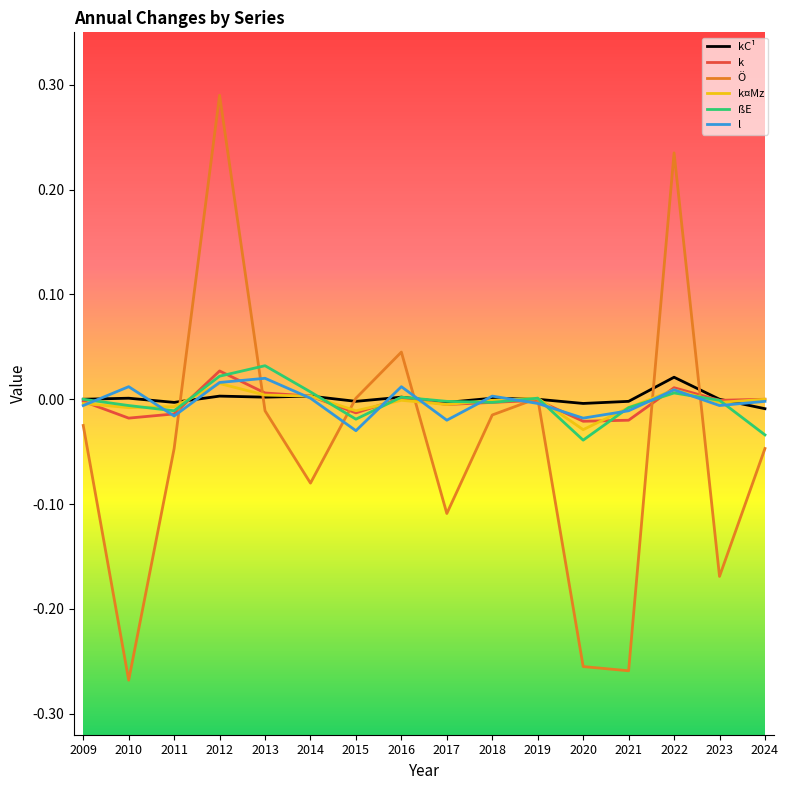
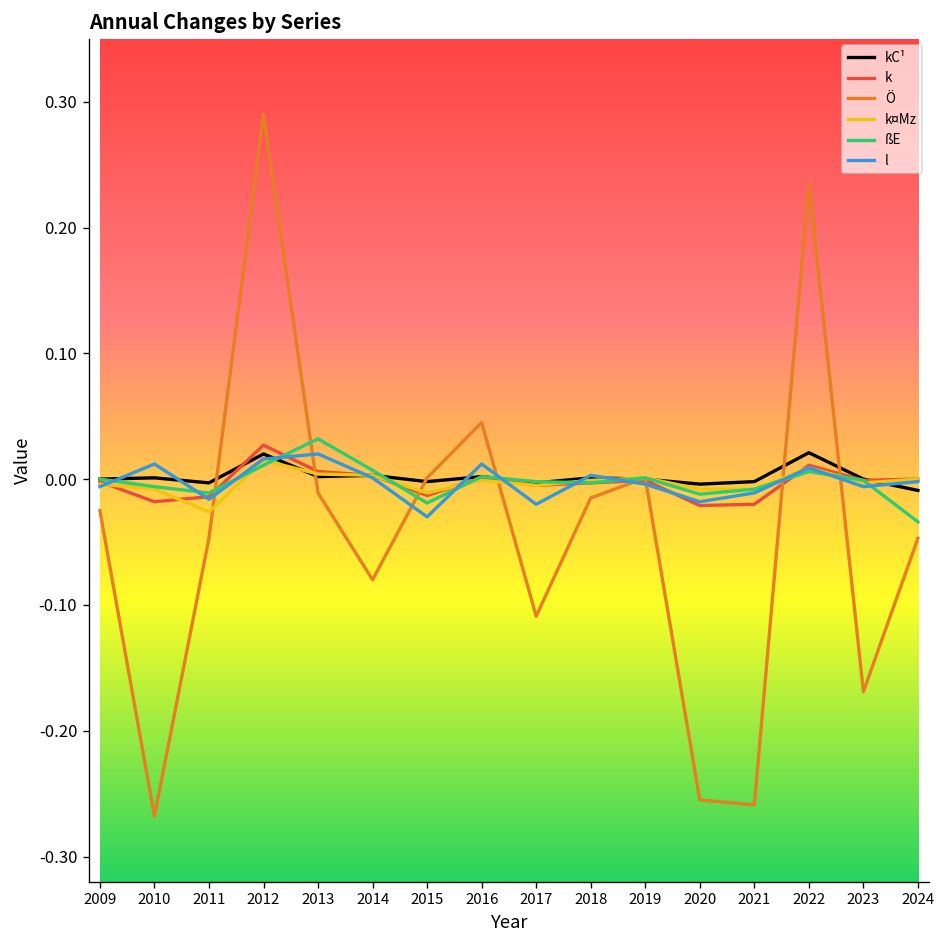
  {
    "kC¹": {
      "2010": 0.001,
      "2011": -0.003,
-     "2012": 0.003,
+     "2012": 0.020,
      "2015": -0.002,
      "2020": -0.004,
      "2021": -0.002,
      "2022": 0.021,
      "2024": -0.009
    },
    "k¤Mz": {
-     "2011": -0.007,
-     "2020": -0.029
+     "2011": -0.026,
+     "2020": -0.008
    },
    "ßE": {
      "2011": -0.011,
-     "2012": 0.022,
+     "2012": 0.011,
      "2013": 0.032,
      "2014": 0.007,
      "2015": -0.019,
-     "2020": -0.039,
+     "2020": -0.012,
      "2022": 0.006,
      "2024": -0.034
    },
    "l": {
      "2010": 0.012,
      "2013": 0.020,
      "2015": -0.030,
      "2016": 0.012,
      "2017": -0.020,
      "2019": -0.004,
      "2020": -0.018,
      "2021": -0.011,
      "2023": -0.006
    }
  }
